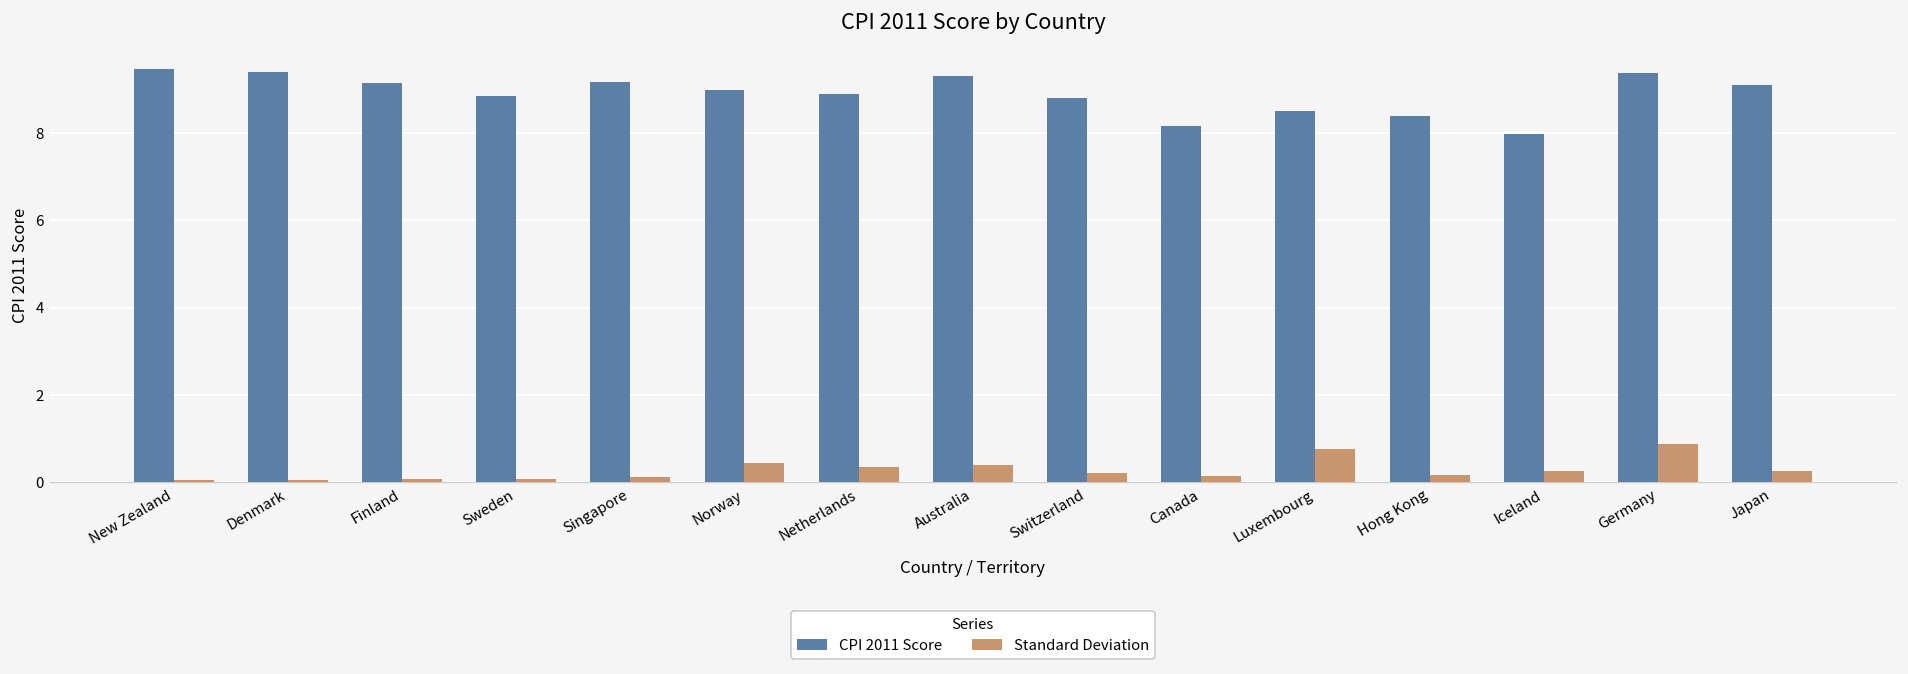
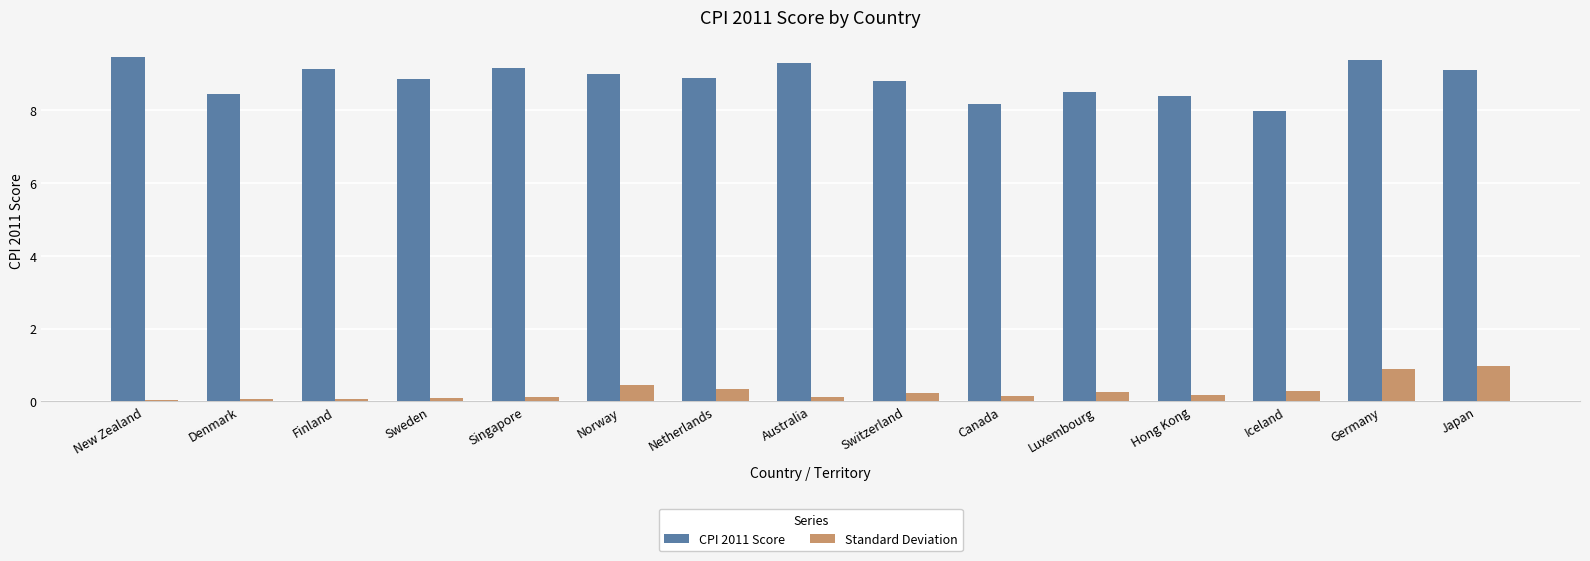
  {
    "CPI 2011 Score": {
      "New Zealand": 9.5,
-     "Denmark": 9.4,
+     "Denmark": 8.5,
      "Finland": 9.1,
      "Sweden": 8.9,
      "Singapore": 9.2,
      "Norway": 9.0,
      "Netherlands": 8.9,
      "Australia": 9.3,
      "Switzerland": 8.8,
      "Canada": 8.2,
      "Luxembourg": 8.5,
      "Hong Kong": 8.4,
      "Iceland": 8.0,
      "Germany": 9.4,
      "Japan": 9.1
    },
    "Standard Deviation": {
      "Finland": 0.1,
      "Sweden": 0.1,
      "Singapore": 0.1,
      "Norway": 0.4,
      "Netherlands": 0.3,
-     "Australia": 0.4,
+     "Australia": 0.1,
      "Switzerland": 0.2,
      "Canada": 0.2,
-     "Luxembourg": 0.8,
+     "Luxembourg": 0.3,
      "Hong Kong": 0.2,
      "Iceland": 0.3,
      "Germany": 0.9,
-     "Japan": 0.3
+     "Japan": 1.0
    }
  }
